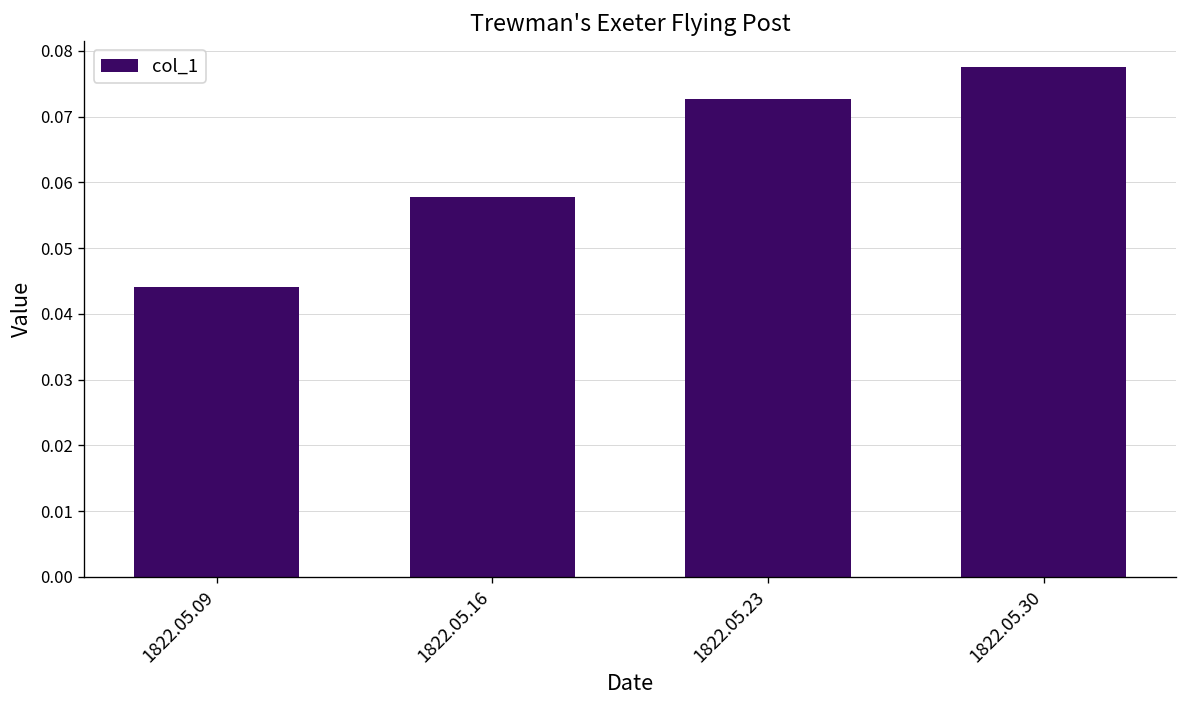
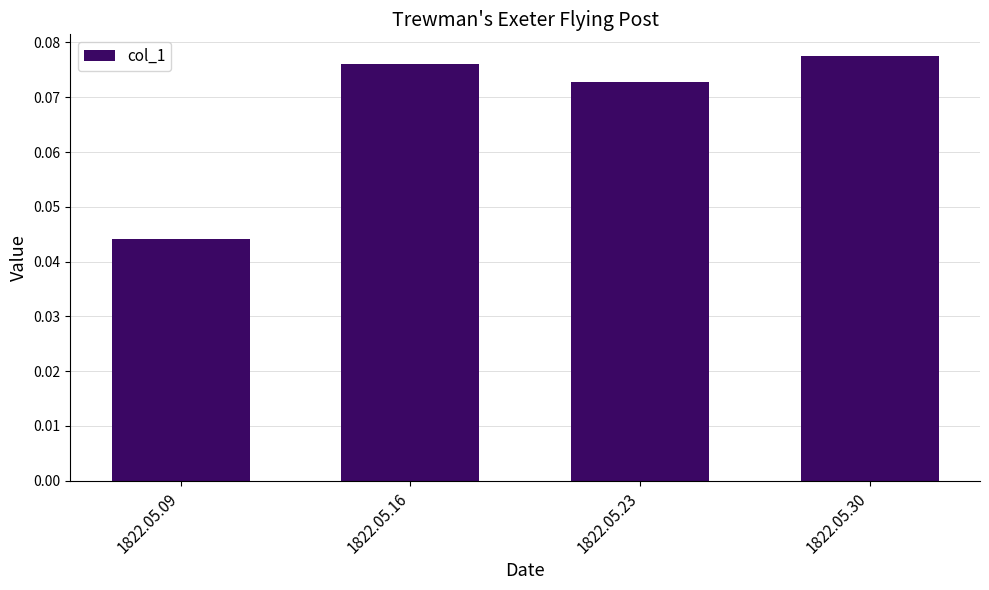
  {
    "1822.05.09": 0.044,
-   "1822.05.16": 0.058,
+   "1822.05.16": 0.076,
    "1822.05.23": 0.073,
    "1822.05.30": 0.078
  }
